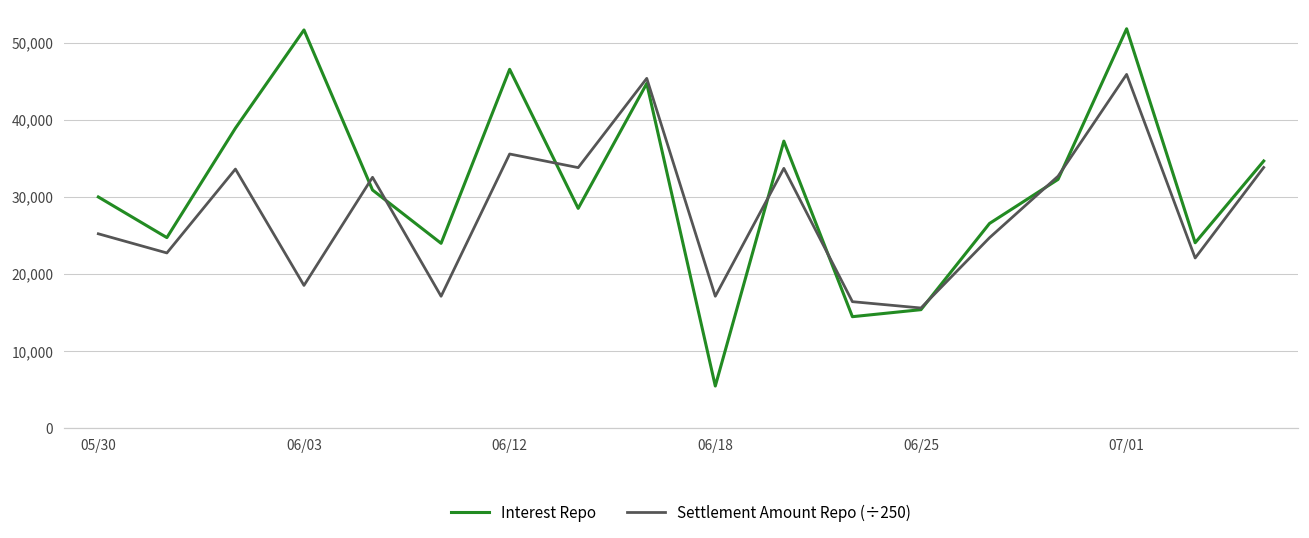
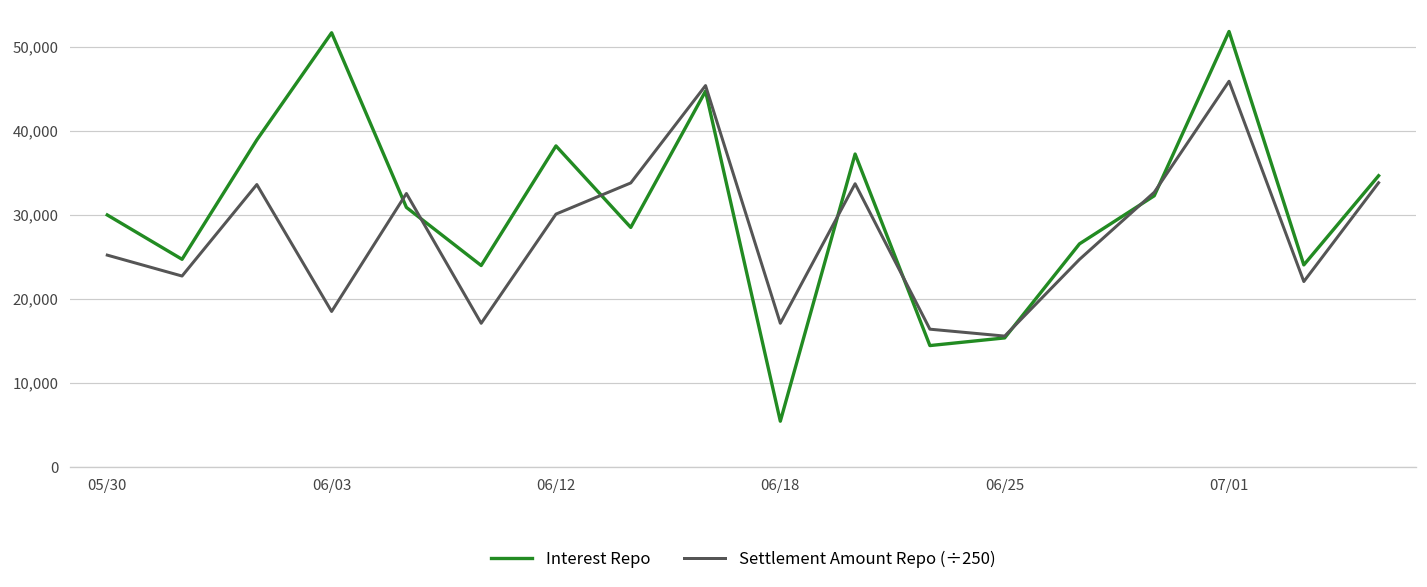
  {
    "Interest Repo": {
      "06/03": "52,000",
-     "06/12": "47,000"
+     "06/12": "38,000"
    },
    "Settlement Amount Repo (÷250)": {
      "06/03": "19,000",
-     "06/12": "36,000"
+     "06/12": "30,000"
    }
  }
